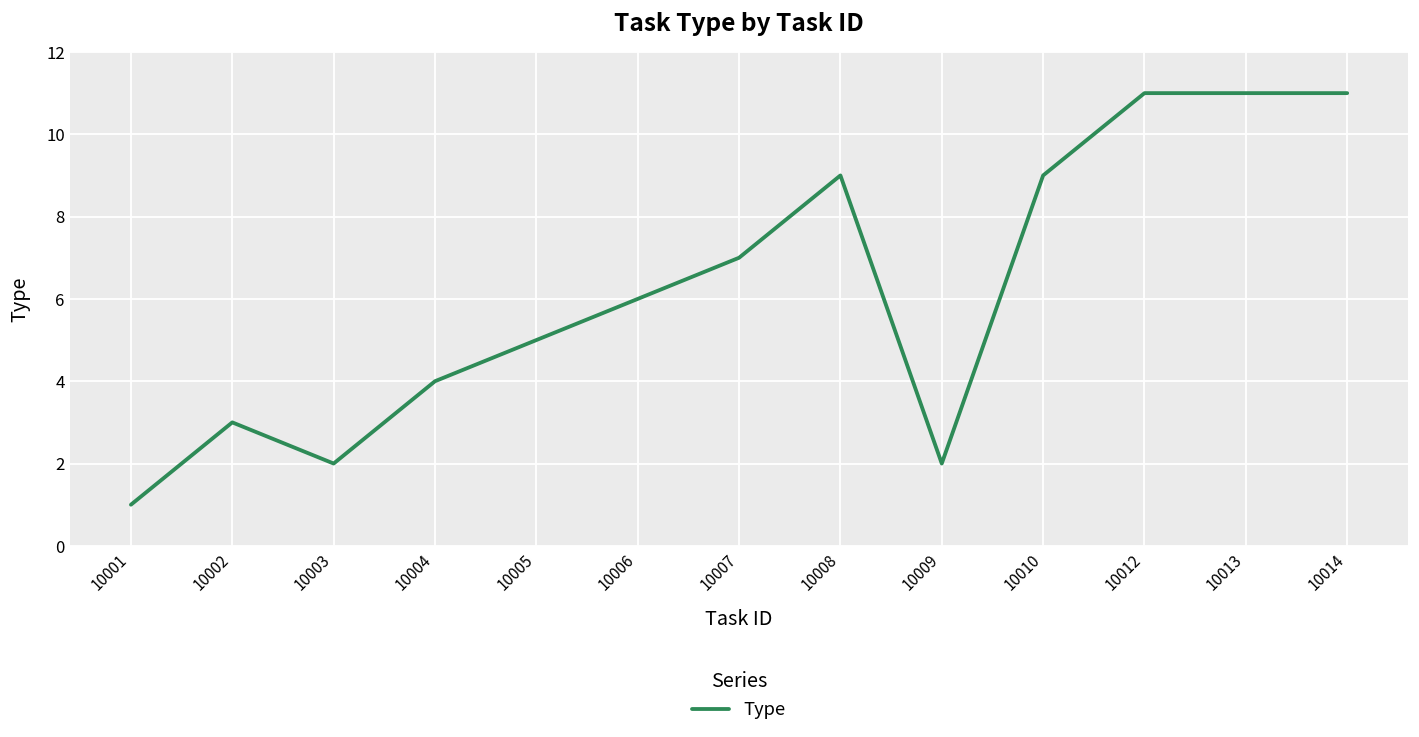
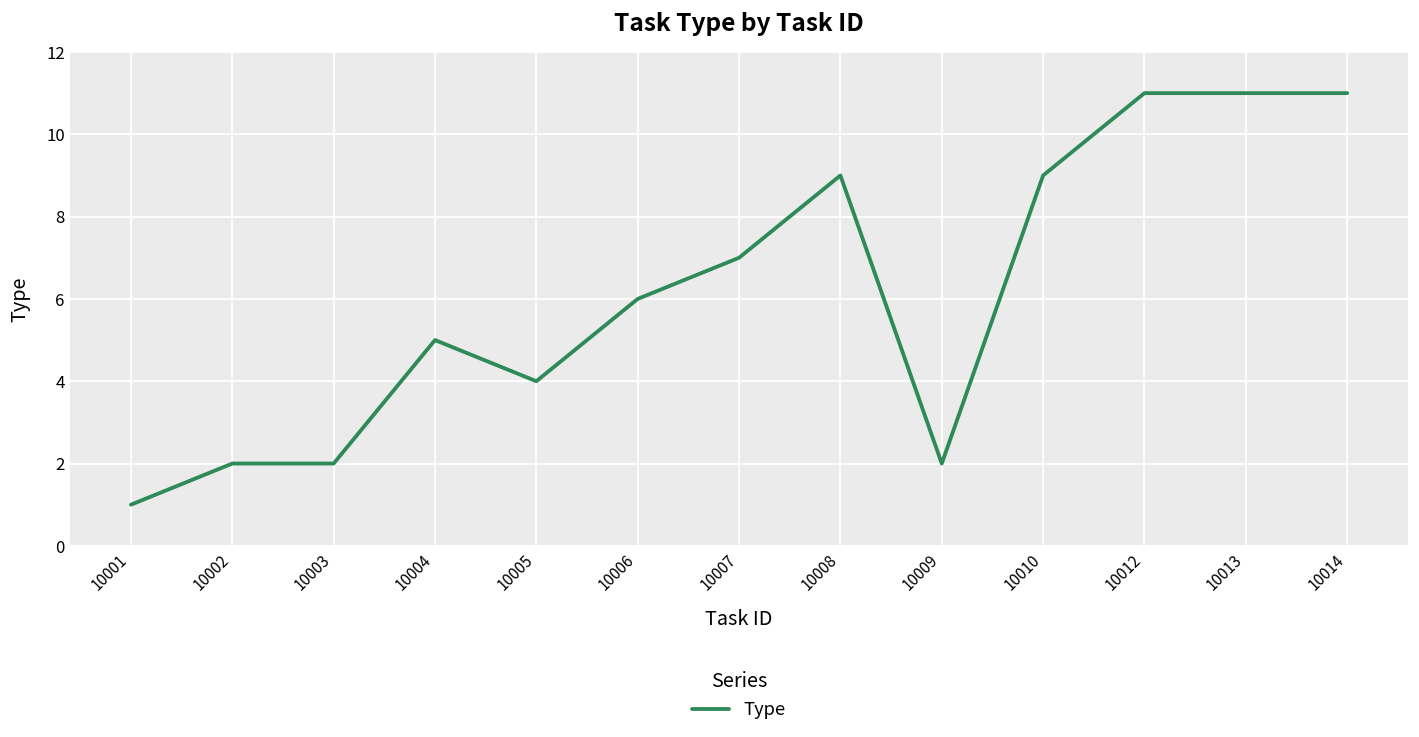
  {
    "10001": 1,
-   "10002": 3,
+   "10002": 2,
    "10003": 2,
-   "10004": 4,
-   "10005": 5,
+   "10004": 5,
+   "10005": 4,
    "10006": 6,
    "10007": 7,
    "10008": 9,
    "10009": 2,
    "10010": 9,
    "10012": 11,
    "10013": 11,
    "10014": 11
  }
